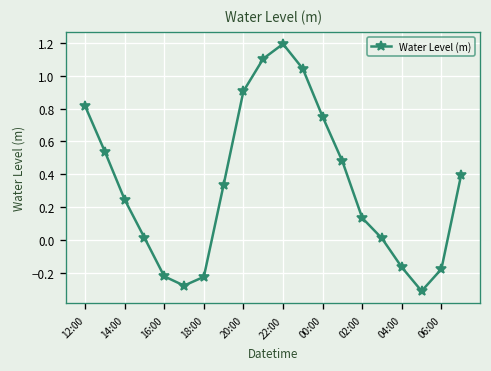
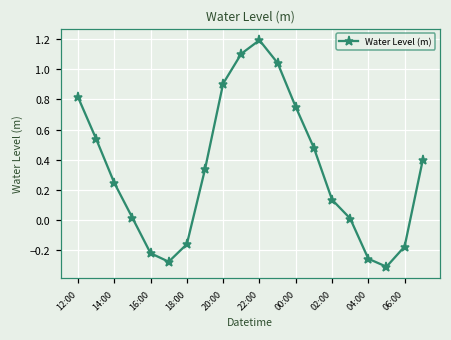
  {
    "12:00": 0.82,
    "14:00": 0.25,
    "16:00": -0.22,
-   "18:00": -0.22,
+   "18:00": -0.16,
    "20:00": 0.91,
    "22:00": 1.19,
    "00:00": 0.75,
    "02:00": 0.14,
-   "04:00": -0.16,
+   "04:00": -0.26,
    "06:00": -0.17
  }
